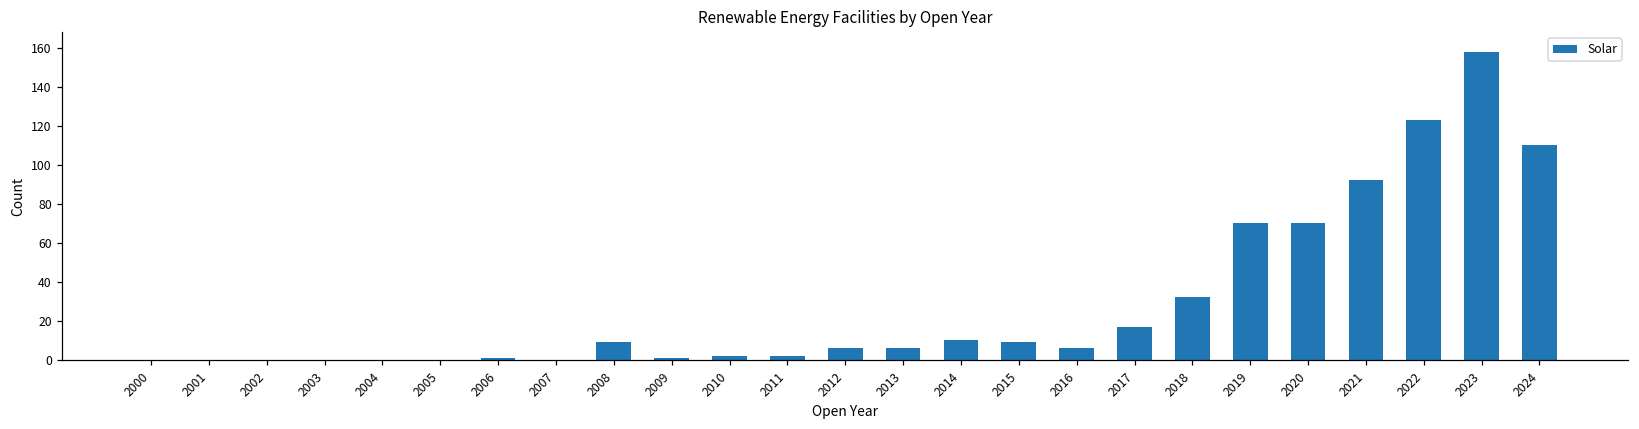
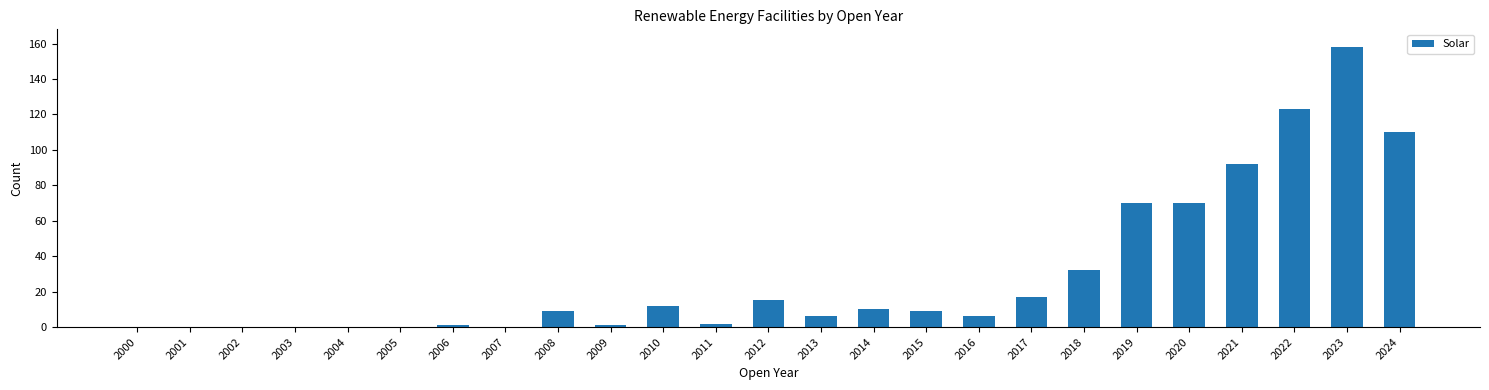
  {
    "2000": 0,
    "2001": 0,
    "2002": 0,
    "2003": 0,
    "2004": 0,
    "2005": 0,
    "2007": 0,
    "2008": 9,
-   "2010": 2,
+   "2010": 12,
    "2011": 2,
-   "2012": 6,
+   "2012": 15,
    "2013": 6,
    "2014": 10,
    "2015": 9,
    "2016": 6,
    "2017": 17,
    "2018": 32,
    "2019": 70,
    "2020": 70,
    "2021": 92,
    "2022": 123,
    "2023": 158,
    "2024": 110
  }
